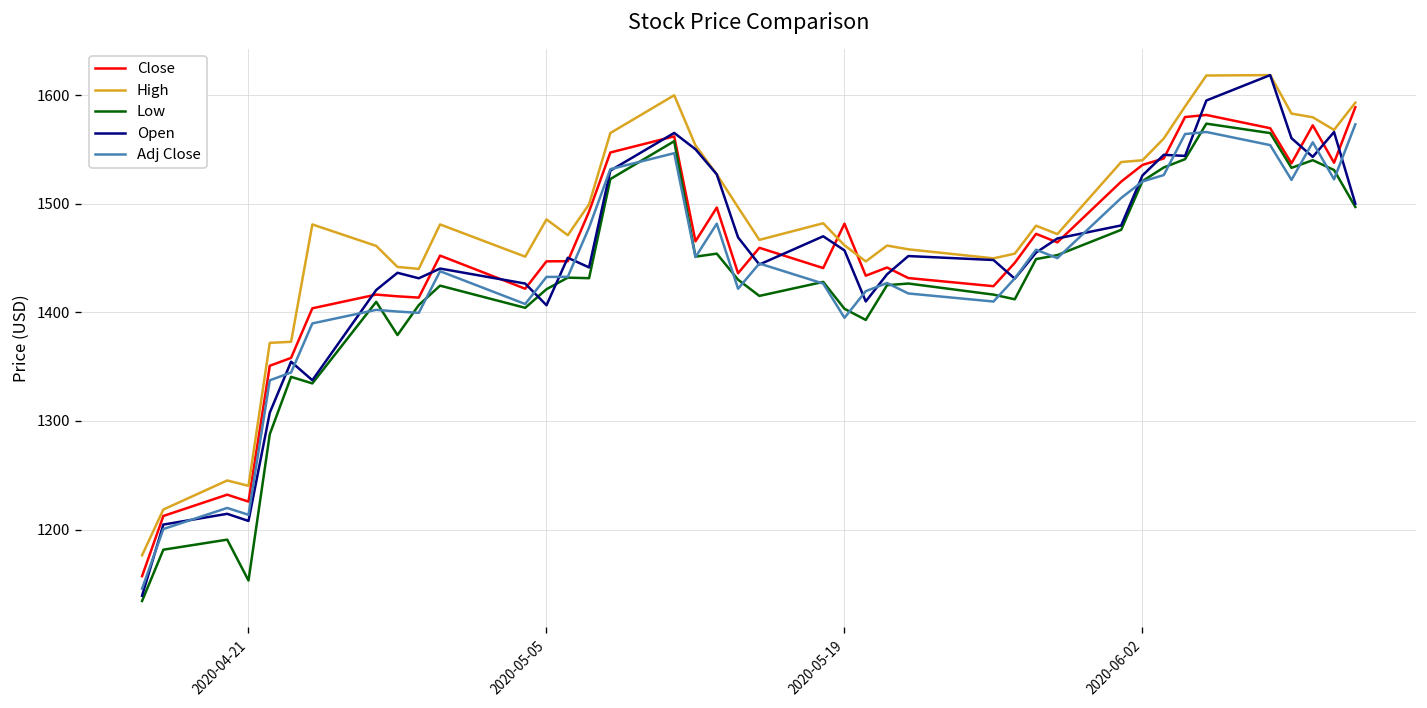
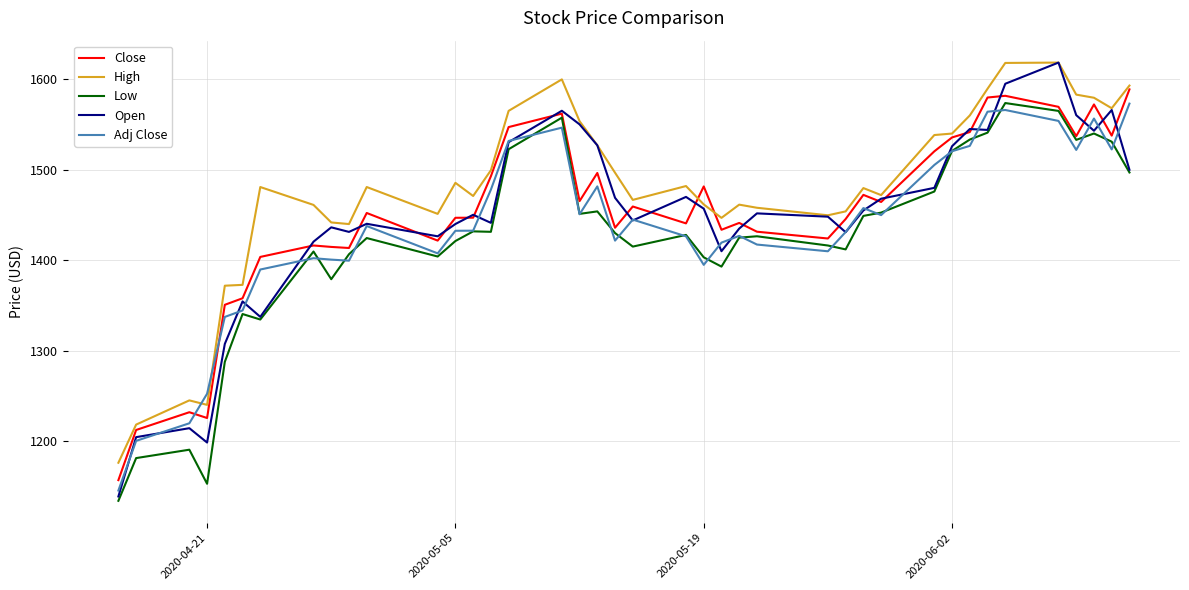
  {
    "Close": {
      "2020-04-21": 1230,
      "2020-05-05": 1450,
      "2020-05-19": 1480,
      "2020-06-02": 1540
    },
    "High": {
      "2020-04-21": 1240,
      "2020-05-05": 1490,
      "2020-05-19": 1460,
      "2020-06-02": 1540
    },
    "Low": {
      "2020-04-21": 1150,
      "2020-05-05": 1420,
      "2020-05-19": 1400
    },
    "Open": {
-     "2020-04-21": 1210,
-     "2020-05-05": 1410,
+     "2020-04-21": 1200,
+     "2020-05-05": 1440,
      "2020-05-19": 1460,
      "2020-06-02": 1530
    },
    "Adj Close": {
-     "2020-04-21": 1210,
+     "2020-04-21": 1250,
      "2020-05-05": 1430,
      "2020-05-19": 1390
    }
  }
